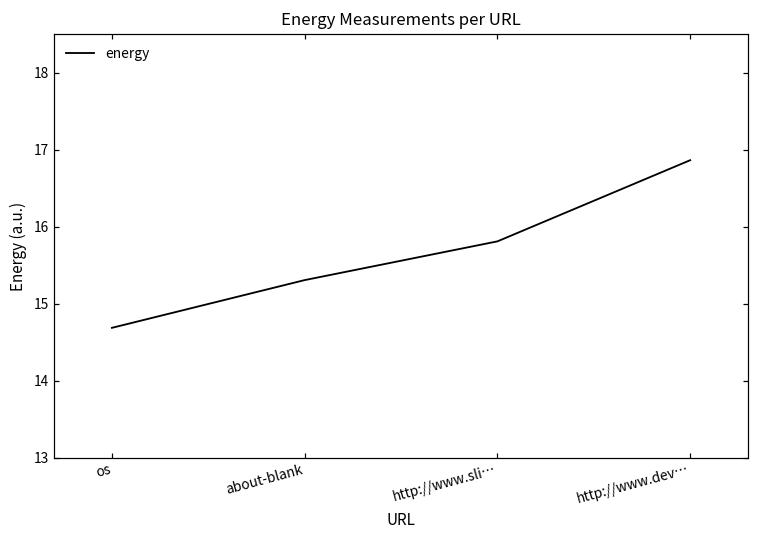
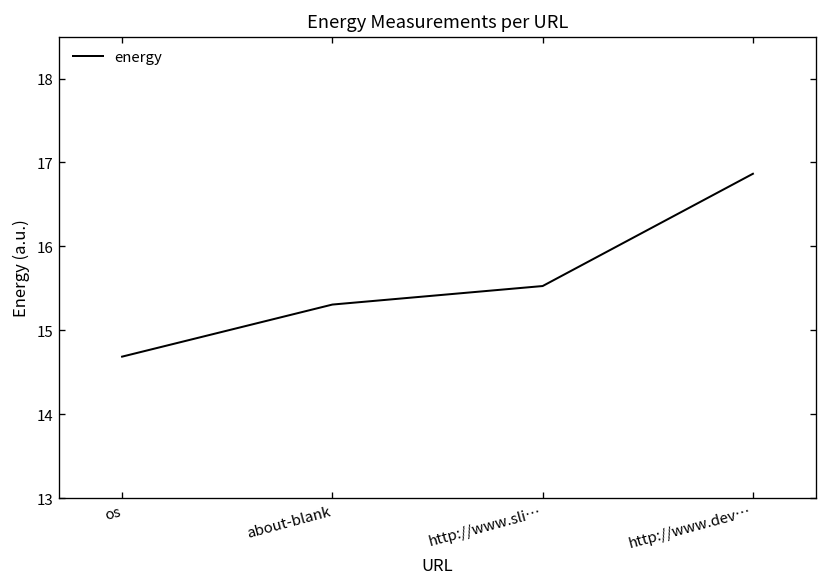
  {
    "os": 14.7,
    "about-blank": 15.3,
-   "http://www.sli…": 15.8,
+   "http://www.sli…": 15.5,
    "http://www.dev…": 16.9
  }
